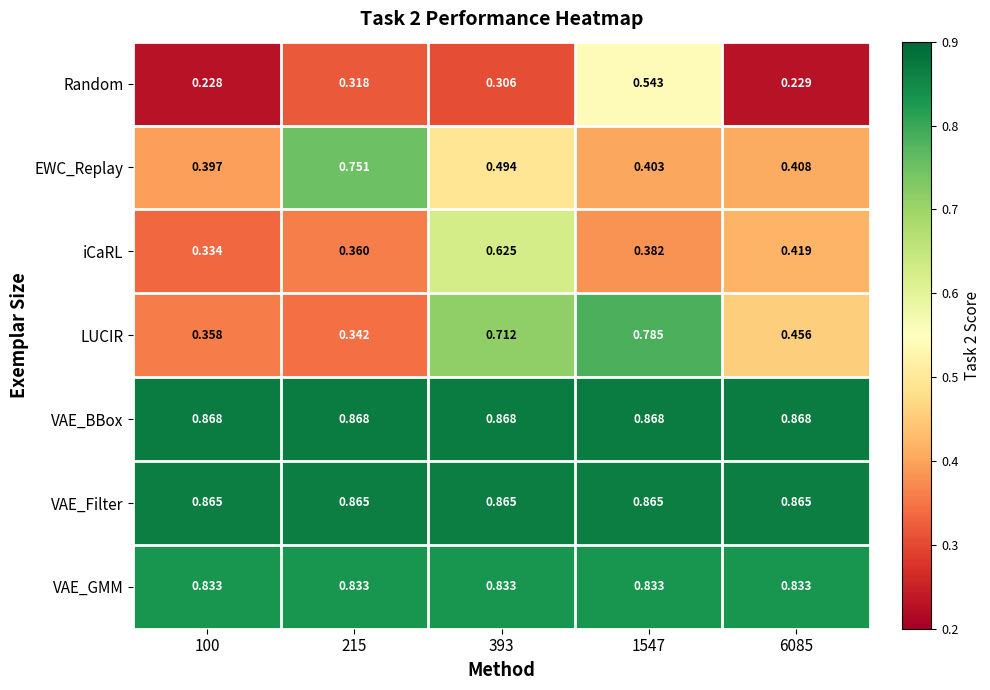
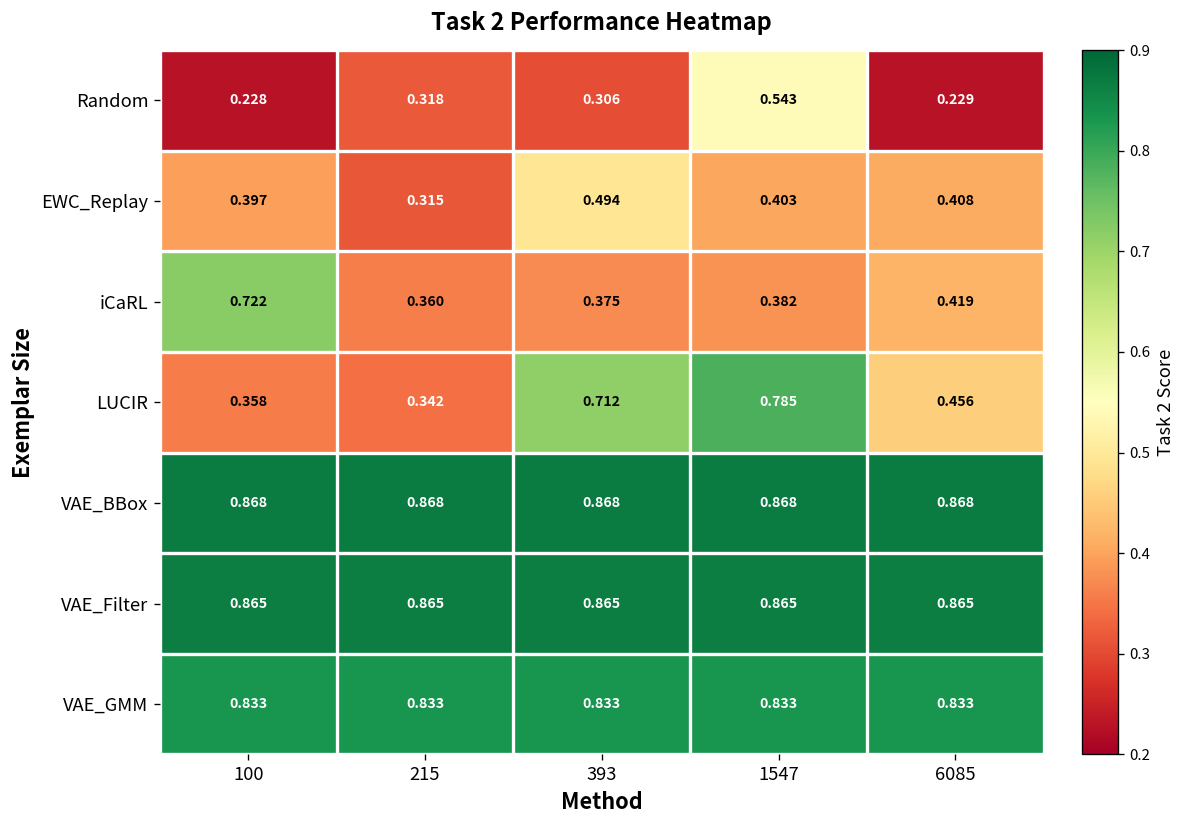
  {
    "Random": {
      "100": 0.228,
      "215": 0.318,
      "393": 0.306,
      "1547": 0.543,
      "6085": 0.229
    },
    "EWC_Replay": {
      "100": 0.397,
-     "215": 0.751,
+     "215": 0.315,
      "393": 0.494,
      "1547": 0.403,
      "6085": 0.408
    },
    "iCaRL": {
-     "100": 0.334,
+     "100": 0.722,
      "215": 0.360,
-     "393": 0.625,
+     "393": 0.375,
      "1547": 0.382,
      "6085": 0.419
    },
    "LUCIR": {
      "100": 0.358,
      "215": 0.342,
      "393": 0.712,
      "1547": 0.785,
      "6085": 0.456
    },
    "VAE_BBox": {
      "100": 0.868,
      "215": 0.868,
      "393": 0.868,
      "1547": 0.868,
      "6085": 0.868
    },
    "VAE_Filter": {
      "100": 0.865,
      "215": 0.865,
      "393": 0.865,
      "1547": 0.865,
      "6085": 0.865
    },
    "VAE_GMM": {
      "100": 0.833,
      "215": 0.833,
      "393": 0.833,
      "1547": 0.833,
      "6085": 0.833
    }
  }
